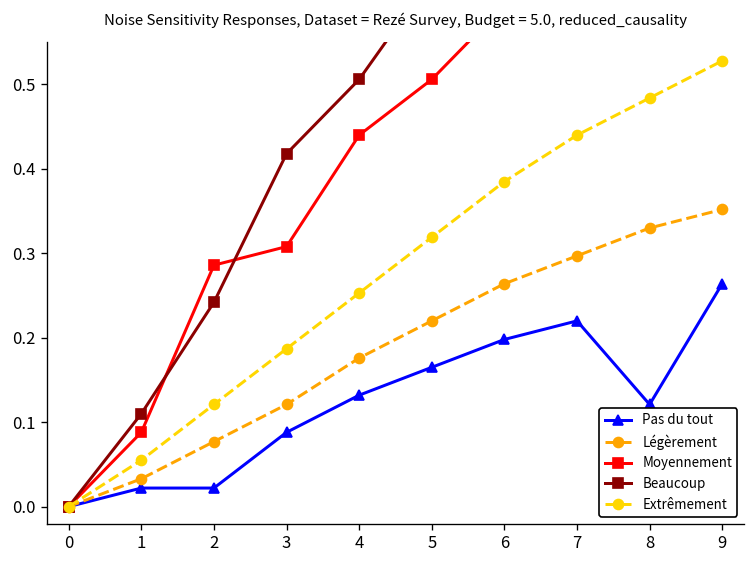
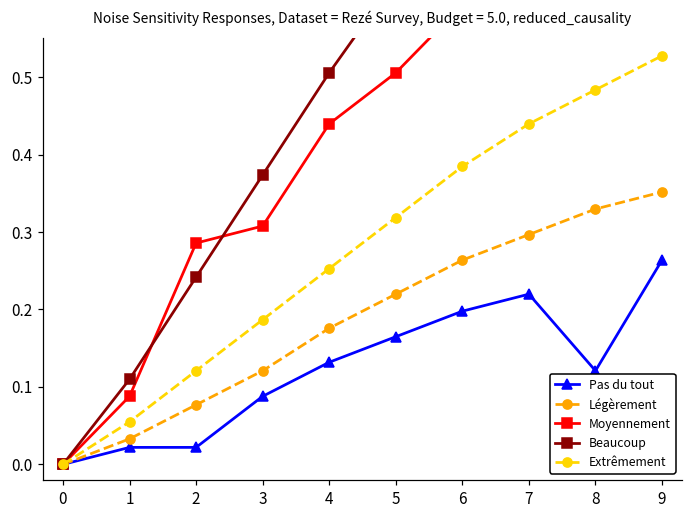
  {
    "Pas du tout": {
      "1": 0.02,
      "2": 0.02,
      "3": 0.09,
      "4": 0.13,
      "5": 0.16,
      "6": 0.20,
      "7": 0.22,
      "8": 0.12,
      "9": 0.26
    },
    "Moyennement": {
      "1": 0.09,
      "2": 0.29,
      "3": 0.31,
      "4": 0.44,
      "5": 0.51
    },
    "Beaucoup": {
      "1": 0.11,
      "2": 0.24,
-     "3": 0.42,
+     "3": 0.37,
      "4": 0.51
    }
  }
